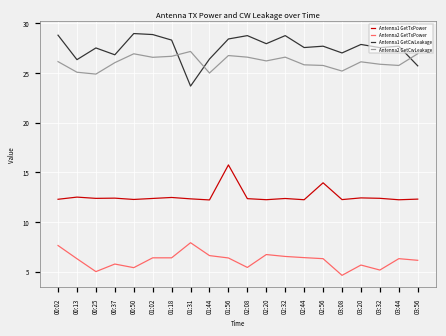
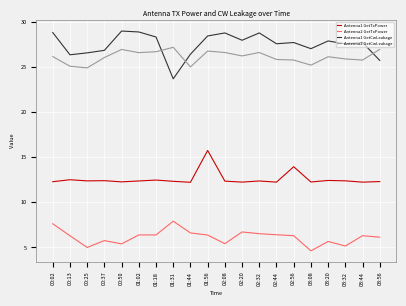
  {
    "Antenna1 GetTxPower": {
      "00:02": 12,
      "00:13": 13,
      "00:25": 12,
      "00:37": 12,
      "00:50": 12,
      "01:02": 12,
      "01:18": 12,
      "01:31": 12,
      "01:44": 12,
      "01:56": 16,
      "02:08": 12,
      "02:20": 12,
      "02:32": 12,
      "02:44": 12,
      "02:56": 14,
      "03:08": 12,
      "03:20": 12,
      "03:32": 12,
      "03:44": 12,
      "03:56": 12
    },
    "Antenna2 GetTxPower": {
      "00:02": 8,
      "00:13": 6,
      "00:25": 5,
      "00:37": 6,
      "00:50": 5,
      "01:02": 6,
      "01:18": 6,
      "01:31": 8,
      "01:44": 7,
      "01:56": 6,
      "02:08": 5,
      "02:20": 7,
      "02:32": 7,
      "02:44": 6,
      "02:56": 6,
      "03:08": 5,
      "03:20": 6,
      "03:32": 5,
      "03:44": 6,
      "03:56": 6
    },
    "Antenna1 GetCwLeakage": {
      "00:02": 29,
      "00:13": 26,
-     "00:25": 28,
+     "00:25": 27,
      "00:37": 27,
      "00:50": 29,
      "01:02": 29,
      "01:18": 28,
      "01:31": 24,
      "01:44": 26,
      "01:56": 28,
      "02:08": 29,
      "02:20": 28,
      "02:32": 29,
      "02:44": 28,
      "02:56": 28,
      "03:08": 27,
      "03:20": 28,
      "03:56": 26
    },
    "Antenna2 GetCwLeakage": {
      "00:02": 26,
      "00:13": 25,
      "00:25": 25,
      "00:37": 26,
      "00:50": 27,
      "01:02": 27,
      "01:18": 27,
      "01:31": 27,
      "01:44": 25,
      "01:56": 27,
      "02:08": 27,
      "02:20": 26,
      "02:32": 27,
      "02:44": 26,
      "02:56": 26,
      "03:08": 25,
      "03:20": 26,
      "03:32": 26,
      "03:44": 26,
      "03:56": 27
    }
  }
